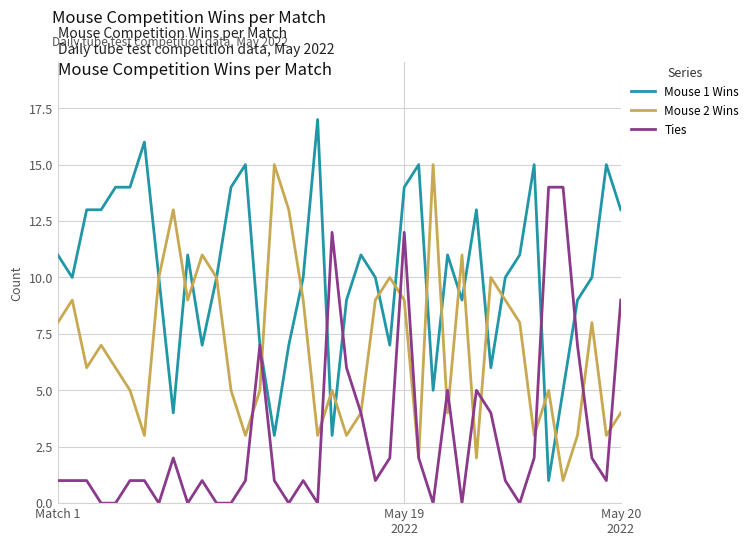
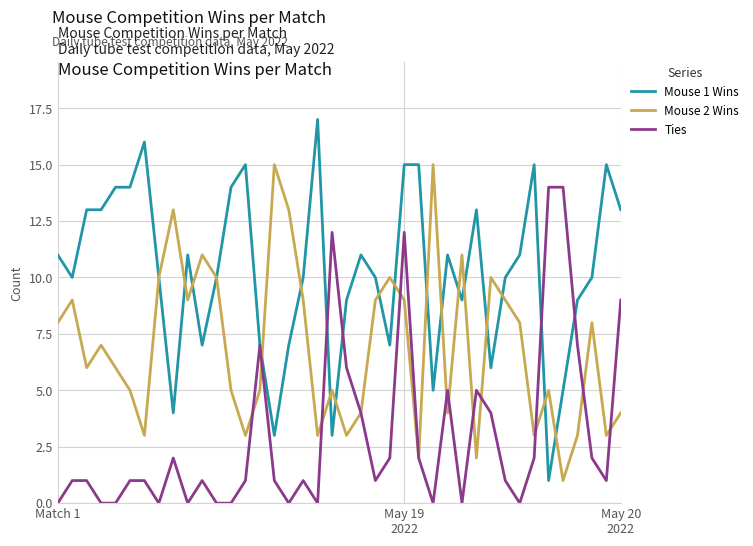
  {
    "Mouse 1 Wins": {
      "Match 1": 11,
-     "May 19 2022": 14,
+     "May 19 2022": 15,
      "May 20 2022": 13
    },
    "Mouse 2 Wins": {
      "Match 1": 8,
      "May 19 2022": 9,
      "May 20 2022": 4
    },
    "Ties": {
-     "Match 1": 1,
+     "Match 1": 0,
      "May 19 2022": 12,
      "May 20 2022": 9
    }
  }
